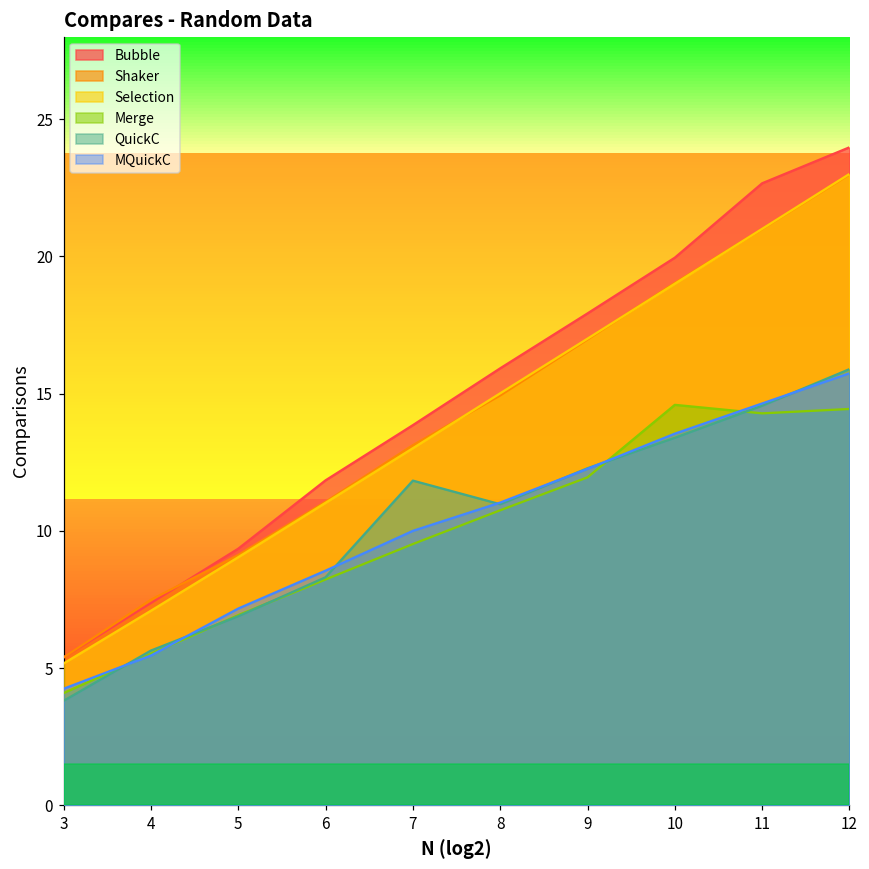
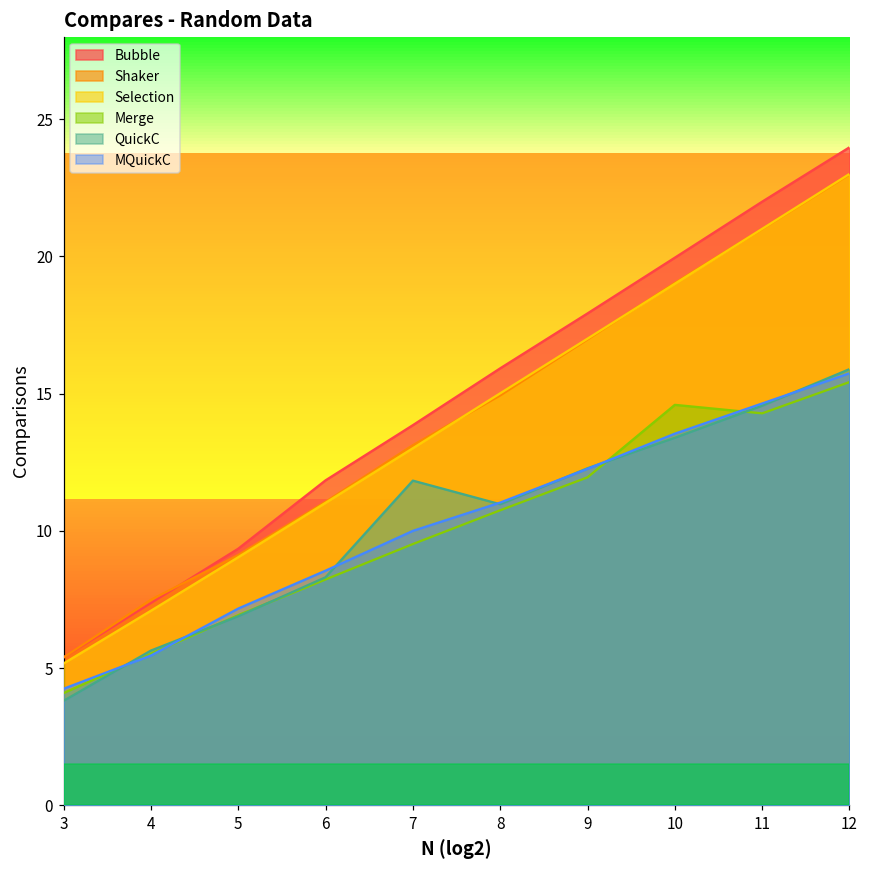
  {
    "Bubble": {
      "4": 7.4,
      "5": 9.4,
      "6": 11.8,
      "7": 13.9,
      "8": 15.9,
      "9": 17.9,
      "10": 20.0,
-     "11": 22.7,
+     "11": 22.0,
      "12": 24.0
    },
    "Shaker": {
      "4": 7.5,
      "7": 13.1
    },
    "Selection": {
      "3": 5.2,
      "4": 7.1,
      "7": 13.0
    },
    "Merge": {
      "3": 4.1,
      "7": 9.5,
      "8": 10.8,
      "9": 12.0,
      "10": 14.6,
      "11": 14.3,
-     "12": 14.4
+     "12": 15.4
    },
    "QuickC": {
      "3": 3.8,
      "4": 5.6,
      "7": 11.8,
      "10": 13.4,
      "12": 15.9
    },
    "MQuickC": {
      "3": 4.3,
      "5": 7.2,
      "6": 8.6,
      "7": 10.0,
      "10": 13.5,
      "12": 15.7
    }
  }
